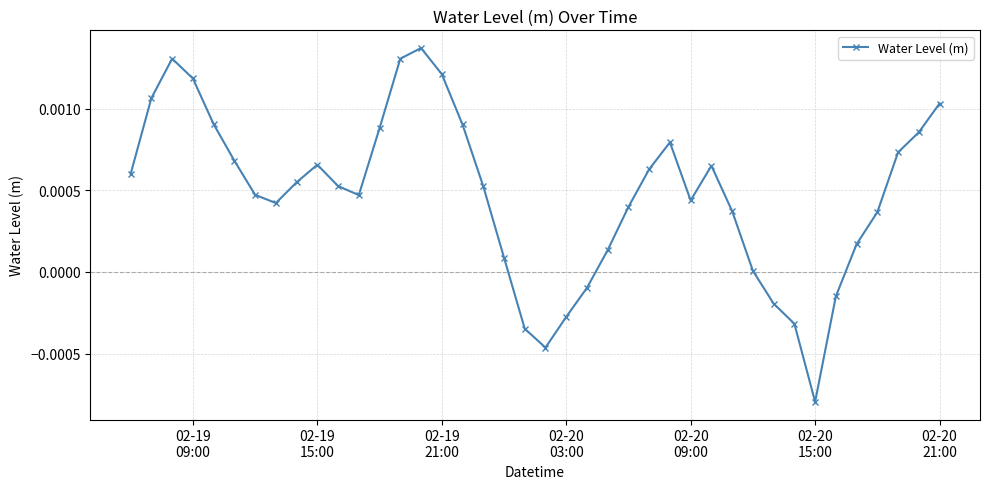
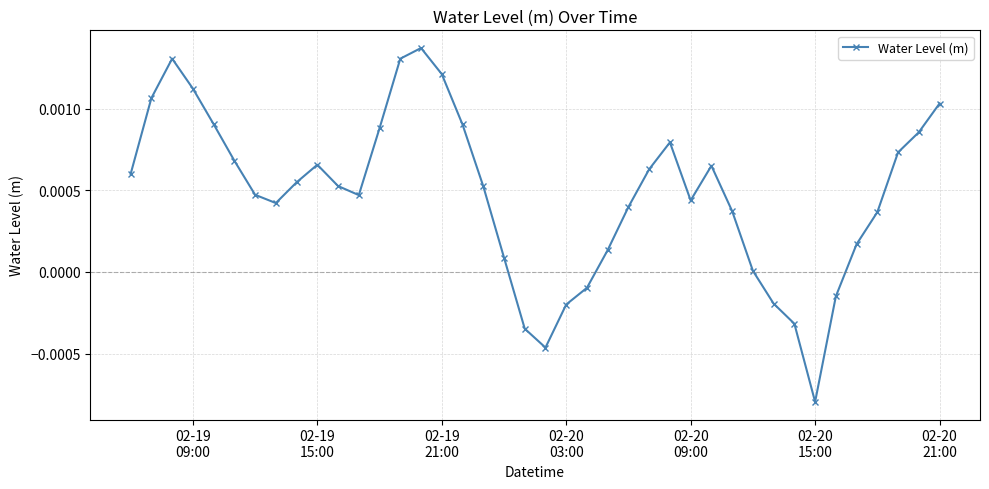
  {
-   "02-19 09:00": 0.00119,
+   "02-19 09:00": 0.00112,
    "02-19 15:00": 0.00066,
    "02-19 21:00": 0.00121,
-   "02-20 03:00": -0.00028,
+   "02-20 03:00": -0.00020,
    "02-20 09:00": 0.00044,
    "02-20 15:00": -0.00080,
    "02-20 21:00": 0.00103
  }
